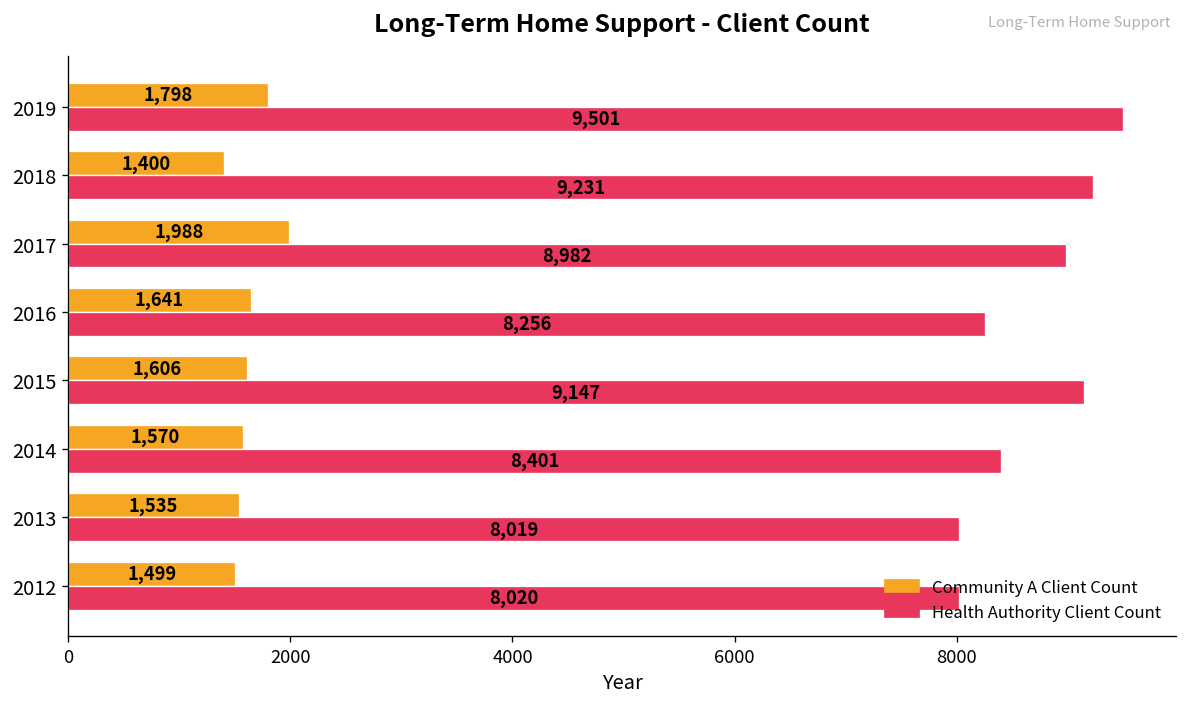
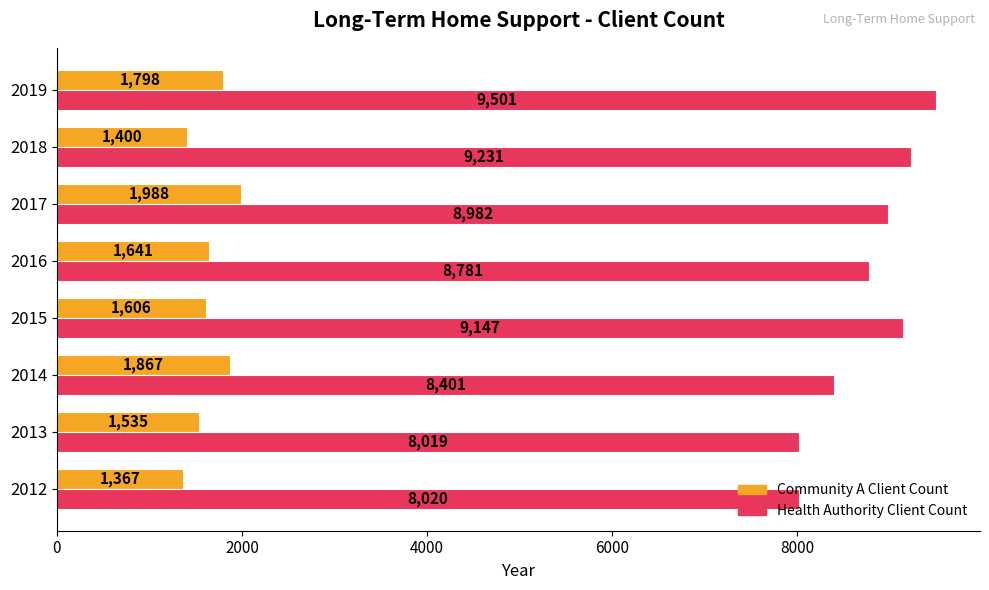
  {
    "Community A Client Count": {
      "2019": "1,798",
      "2018": "1,400",
      "2017": "1,988",
      "2016": "1,641",
      "2015": "1,606",
-     "2014": "1,570",
+     "2014": "1,867",
      "2013": "1,535",
-     "2012": "1,499"
+     "2012": "1,367"
    },
    "Health Authority Client Count": {
      "2019": "9,501",
      "2018": "9,231",
      "2017": "8,982",
-     "2016": "8,256",
+     "2016": "8,781",
      "2015": "9,147",
      "2014": "8,401",
      "2013": "8,019",
      "2012": "8,020"
    }
  }
